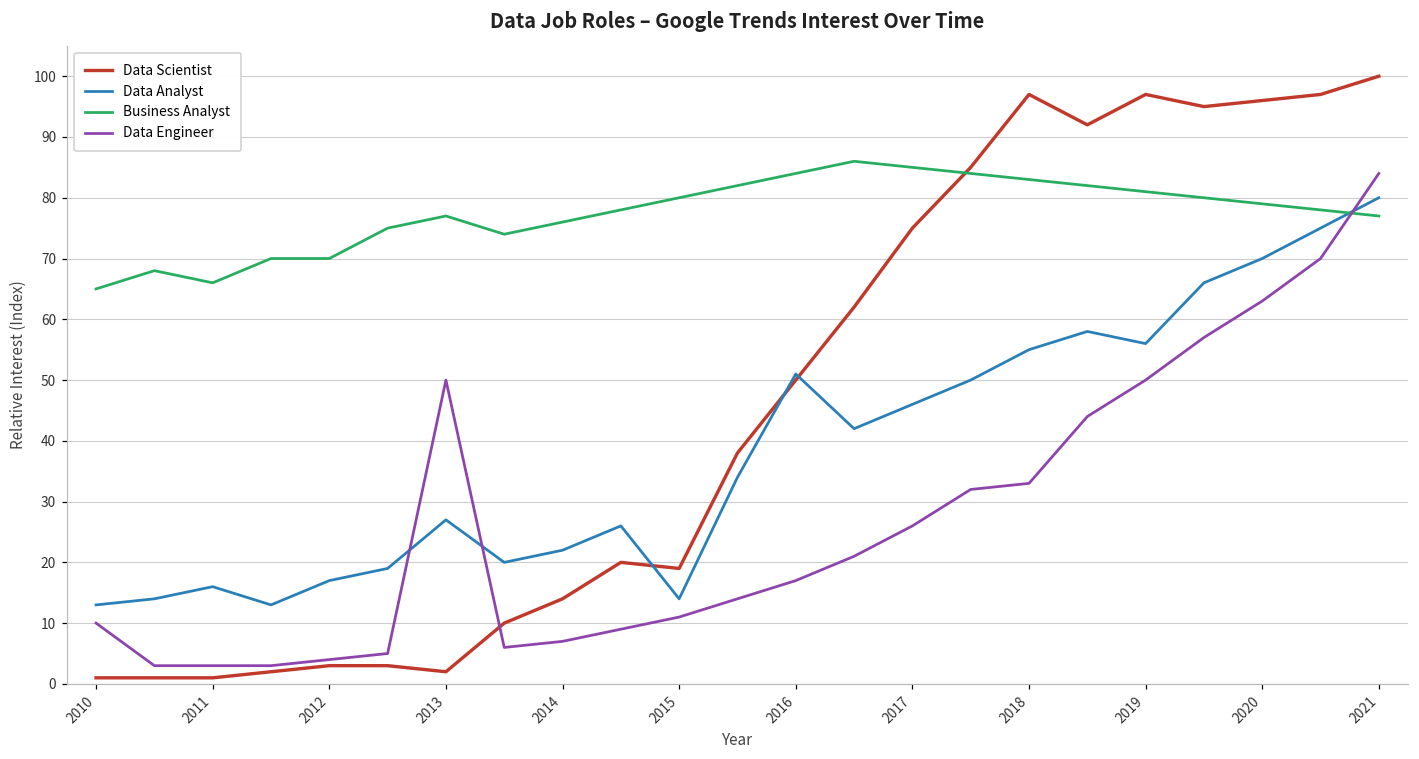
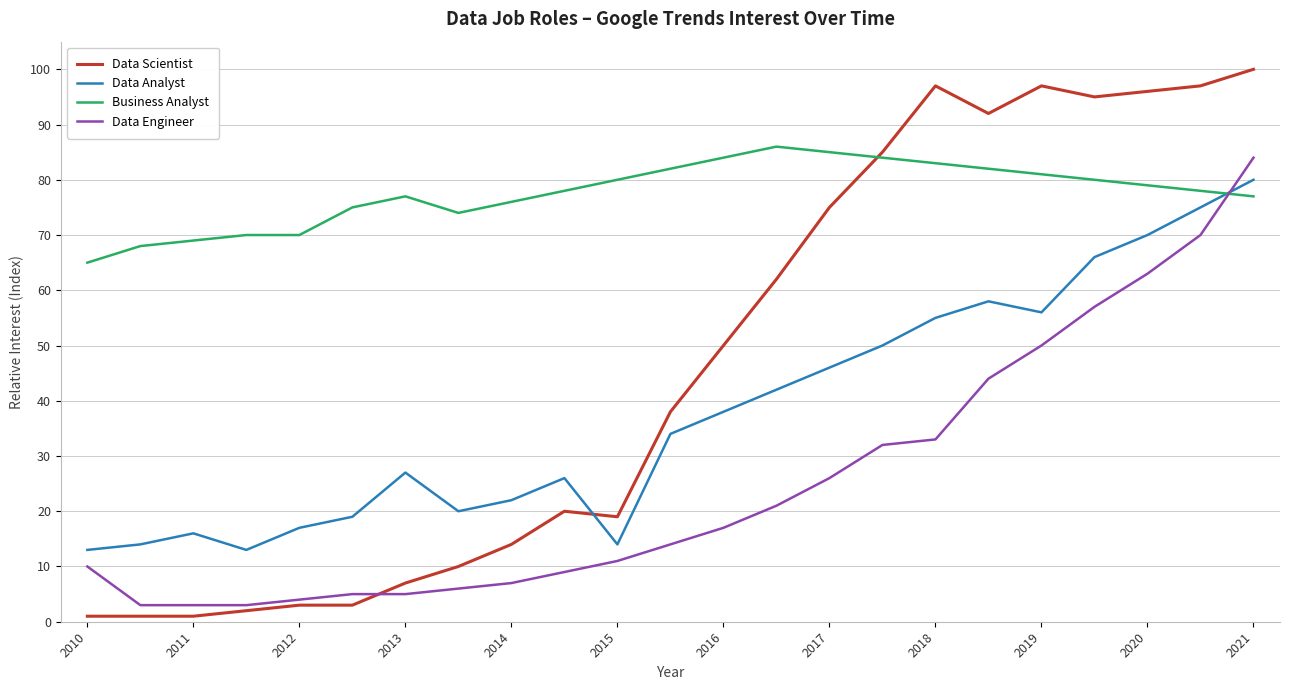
  {
    "Data Scientist": {
      "2010": 1,
      "2011": 1,
      "2012": 3,
-     "2013": 2,
+     "2013": 7,
      "2014": 14,
      "2015": 19,
      "2016": 50,
      "2017": 75,
      "2018": 97,
      "2019": 97,
      "2020": 96,
      "2021": 100
    },
    "Data Analyst": {
      "2010": 13,
      "2011": 16,
      "2012": 17,
      "2013": 27,
      "2014": 22,
      "2015": 14,
-     "2016": 51,
+     "2016": 38,
      "2017": 46,
      "2018": 55,
      "2019": 56,
      "2020": 70,
      "2021": 80
    },
    "Business Analyst": {
      "2010": 65,
-     "2011": 66,
+     "2011": 69,
      "2012": 70,
      "2013": 77,
      "2014": 76,
      "2015": 80,
      "2016": 84,
      "2017": 85,
      "2018": 83,
      "2019": 81,
      "2020": 79,
      "2021": 77
    },
    "Data Engineer": {
      "2010": 10,
      "2011": 3,
      "2012": 4,
-     "2013": 50,
+     "2013": 5,
      "2014": 7,
      "2015": 11,
      "2016": 17,
      "2017": 26,
      "2018": 33,
      "2019": 50,
      "2020": 63,
      "2021": 84
    }
  }
